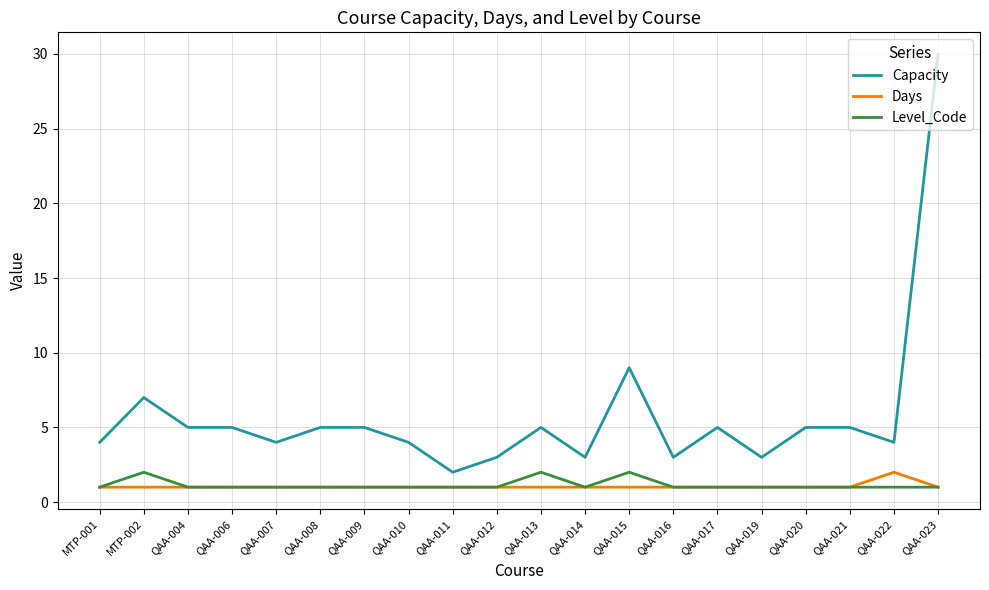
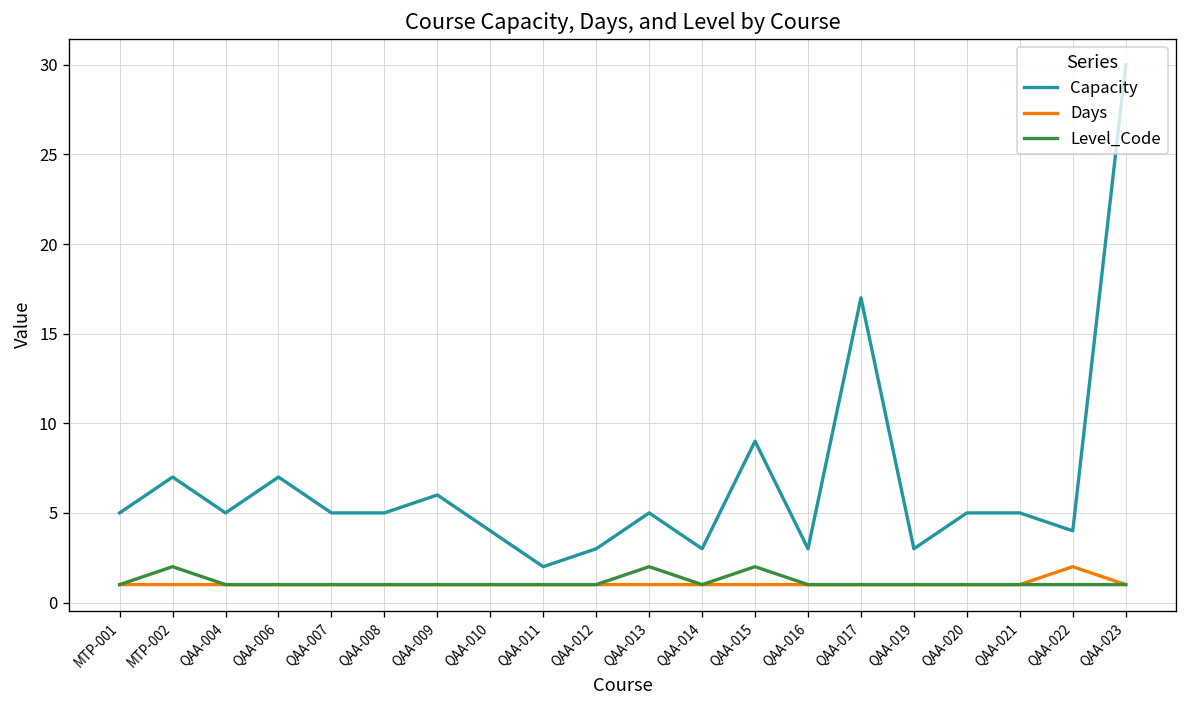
  {
    "Capacity": {
-     "MTP-001": 4,
+     "MTP-001": 5,
      "MTP-002": 7,
      "QAA-004": 5,
-     "QAA-006": 5,
-     "QAA-007": 4,
+     "QAA-006": 7,
+     "QAA-007": 5,
      "QAA-008": 5,
-     "QAA-009": 5,
+     "QAA-009": 6,
      "QAA-010": 4,
      "QAA-011": 2,
      "QAA-012": 3,
      "QAA-013": 5,
      "QAA-014": 3,
      "QAA-015": 9,
      "QAA-016": 3,
-     "QAA-017": 5,
+     "QAA-017": 17,
      "QAA-019": 3,
      "QAA-020": 5,
      "QAA-021": 5,
      "QAA-022": 4
    },
    "Days": {
      "MTP-002": 1,
      "QAA-013": 1,
      "QAA-015": 1,
      "QAA-022": 2
    },
    "Level_Code": {
      "MTP-002": 2,
      "QAA-013": 2,
      "QAA-015": 2,
      "QAA-022": 1
    }
  }
